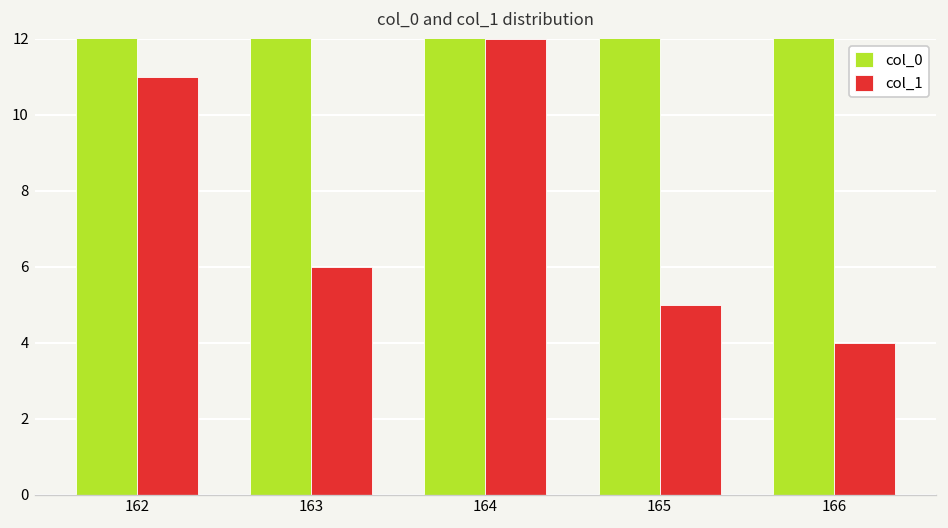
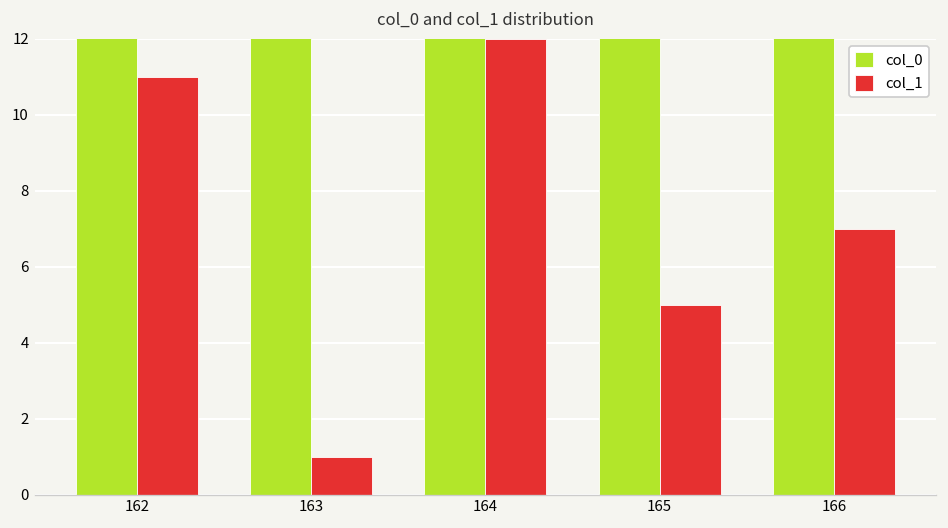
  {
    "col_1": {
      "162": 11,
-     "163": 6,
+     "163": 1,
      "164": 12,
      "165": 5,
-     "166": 4
+     "166": 7
    }
  }
